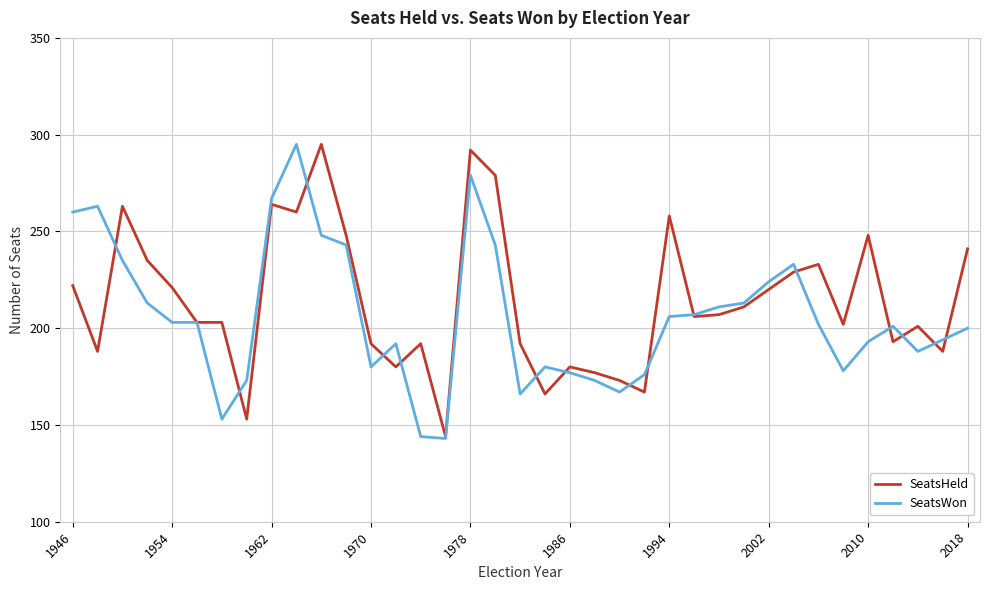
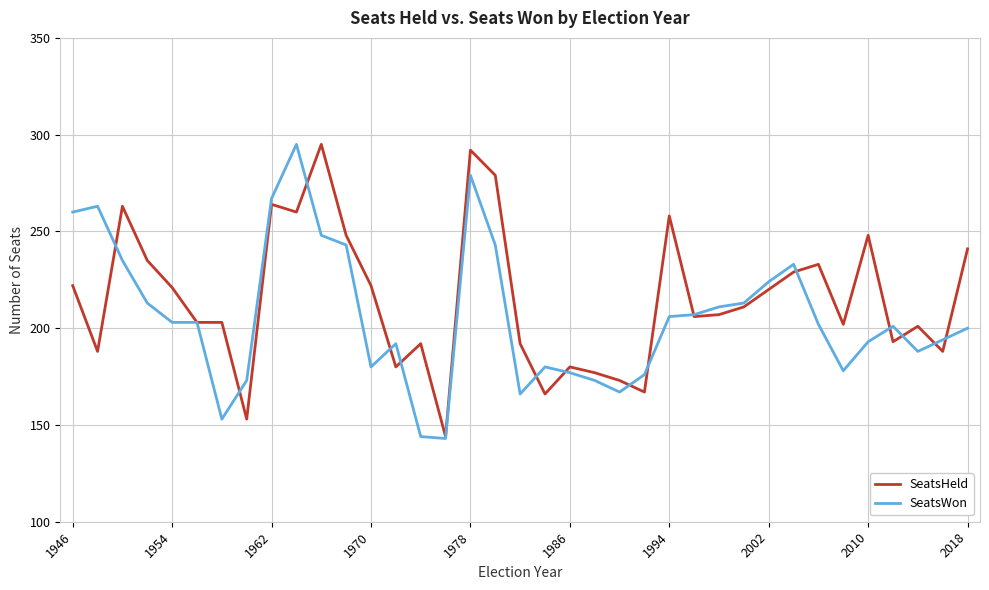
  {
    "SeatsHeld": {
      "1946": 222,
      "1954": 221,
      "1962": 264,
-     "1970": 192,
+     "1970": 222,
      "1978": 292,
      "1986": 180,
      "1994": 258,
      "2002": 220,
      "2010": 248,
      "2018": 241
    },
    "SeatsWon": {
      "1946": 260,
      "1954": 203,
      "1962": 267,
      "1970": 180,
      "1978": 279,
      "1986": 177,
      "1994": 206,
      "2002": 224,
      "2010": 193,
      "2018": 200
    }
  }
